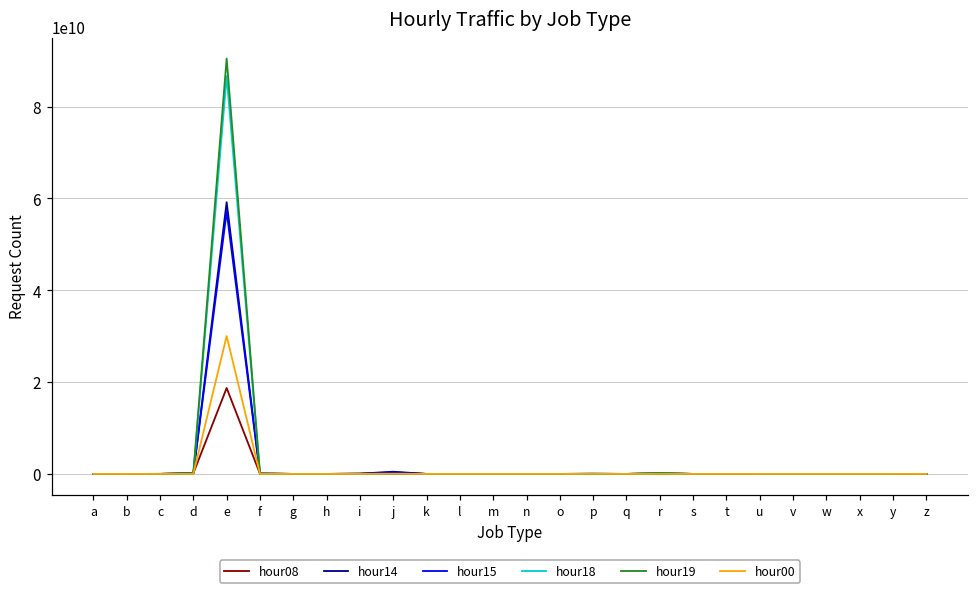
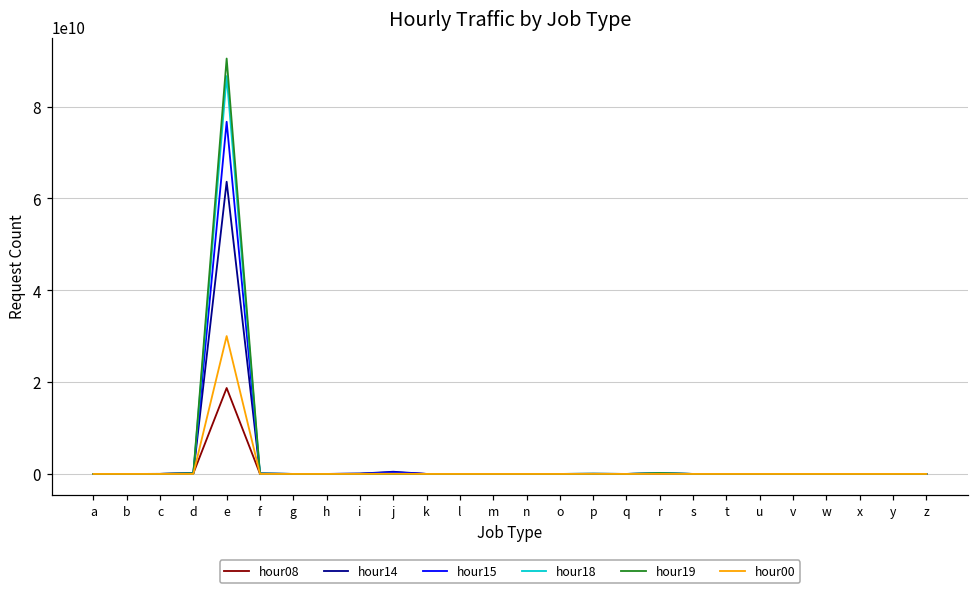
  {
    "hour08": {
      "e": 19000000000
    },
    "hour14": {
-     "e": 59000000000
+     "e": 64000000000
    },
    "hour15": {
-     "e": 57000000000
+     "e": 77000000000
    },
    "hour18": {
      "e": 87000000000
    },
    "hour19": {
      "e": 90000000000
    },
    "hour00": {
      "e": 30000000000
    }
  }
